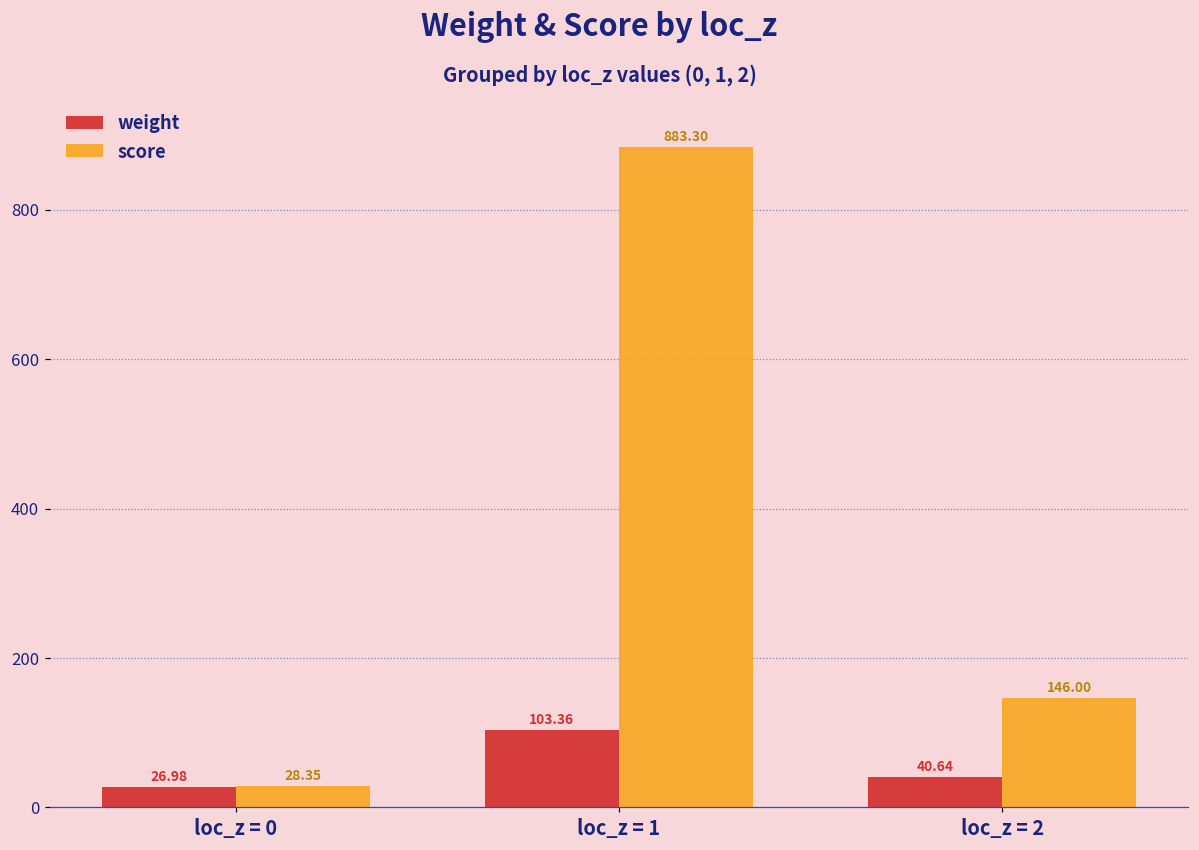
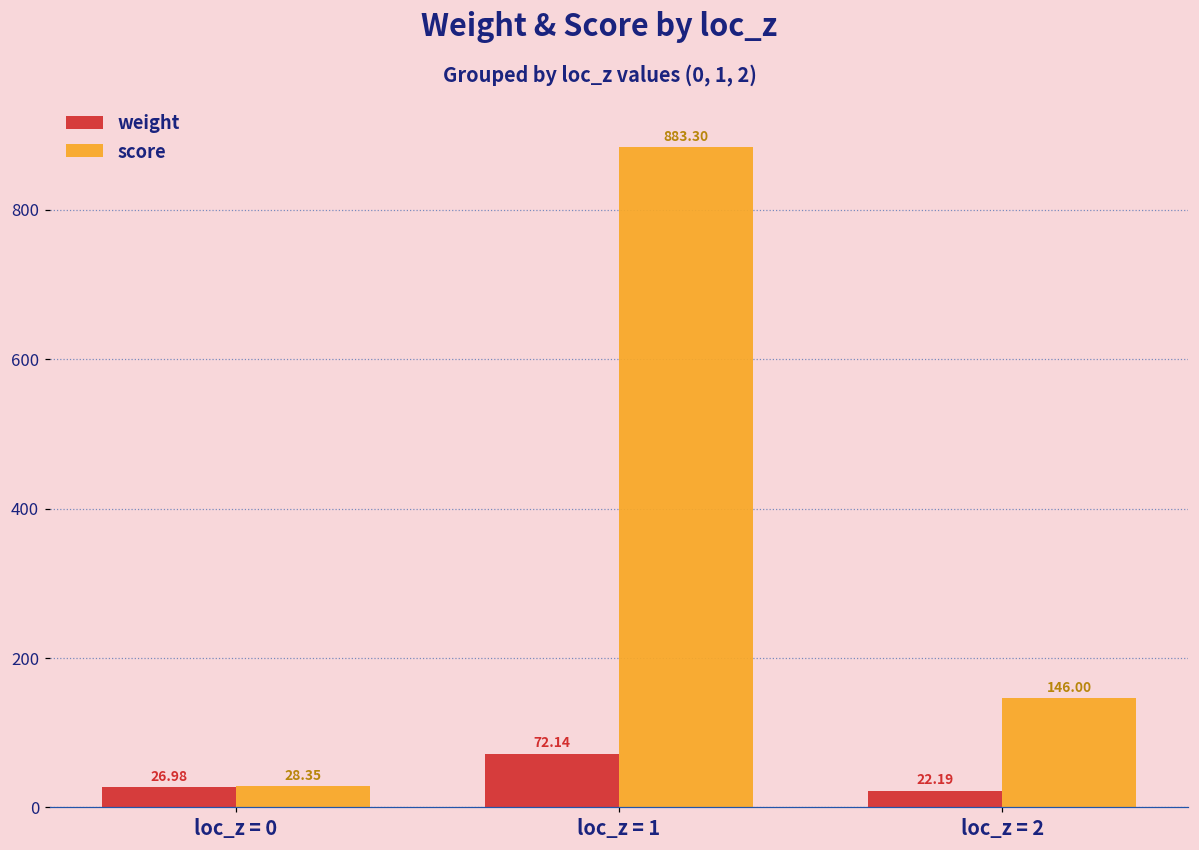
  {
    "weight": {
      "loc_z = 0": 26.98,
-     "loc_z = 1": 103.36,
-     "loc_z = 2": 40.64
+     "loc_z = 1": 72.14,
+     "loc_z = 2": 22.19
    },
    "score": {
      "loc_z = 0": 28.35,
      "loc_z = 1": 883.30,
      "loc_z = 2": 146.00
    }
  }
